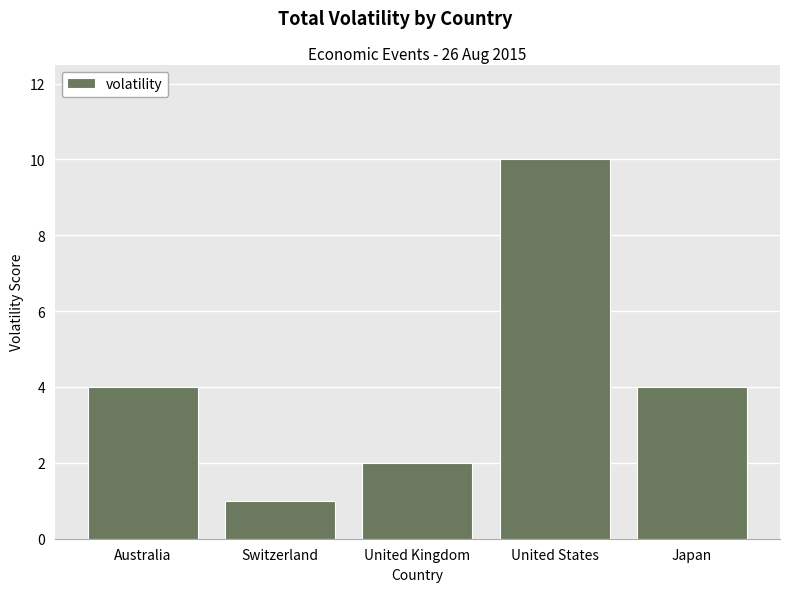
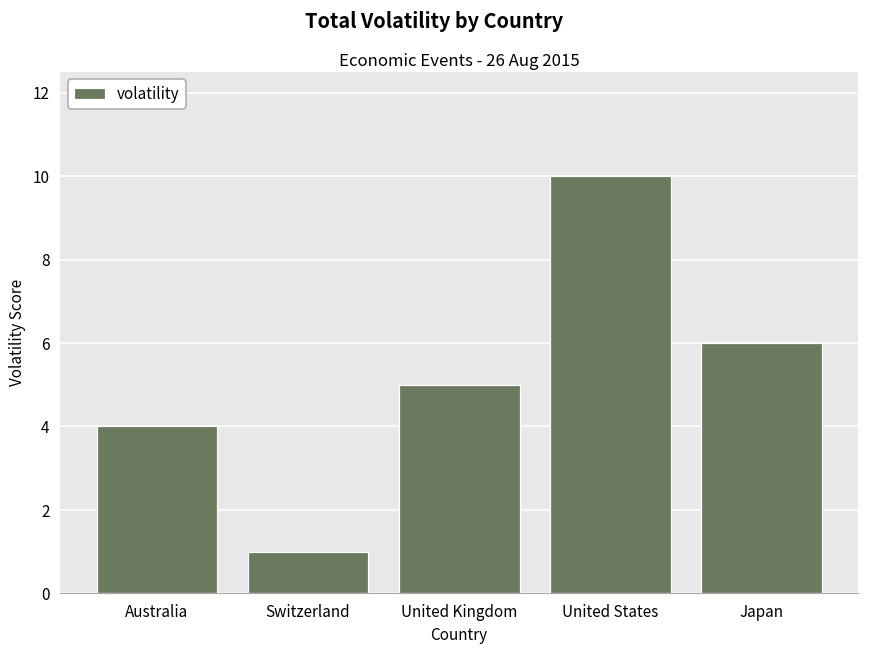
  {
    "Australia": 4,
    "Switzerland": 1,
-   "United Kingdom": 2,
+   "United Kingdom": 5,
    "United States": 10,
-   "Japan": 4
+   "Japan": 6
  }
